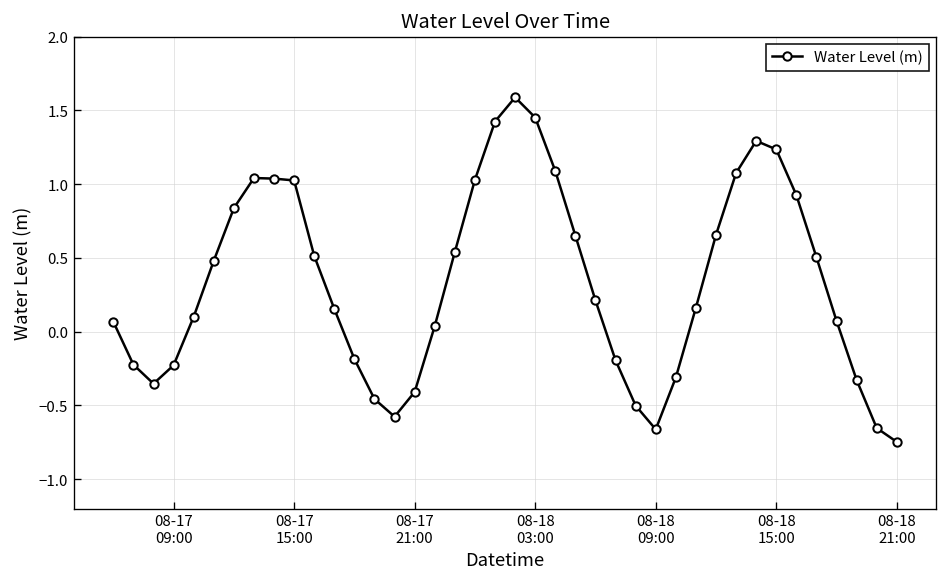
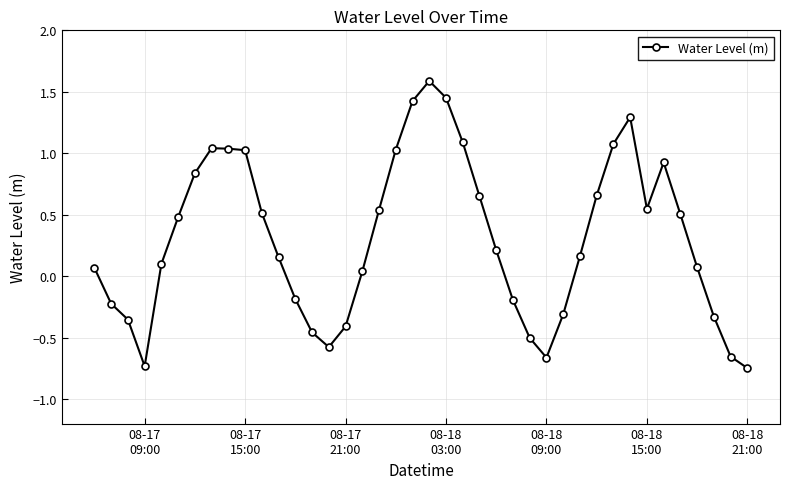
  {
-   "08-17 09:00": -0.23,
+   "08-17 09:00": -0.73,
    "08-17 15:00": 1.02,
    "08-17 21:00": -0.41,
    "08-18 03:00": 1.45,
    "08-18 09:00": -0.66,
-   "08-18 15:00": 1.23,
+   "08-18 15:00": 0.55,
    "08-18 21:00": -0.75
  }
